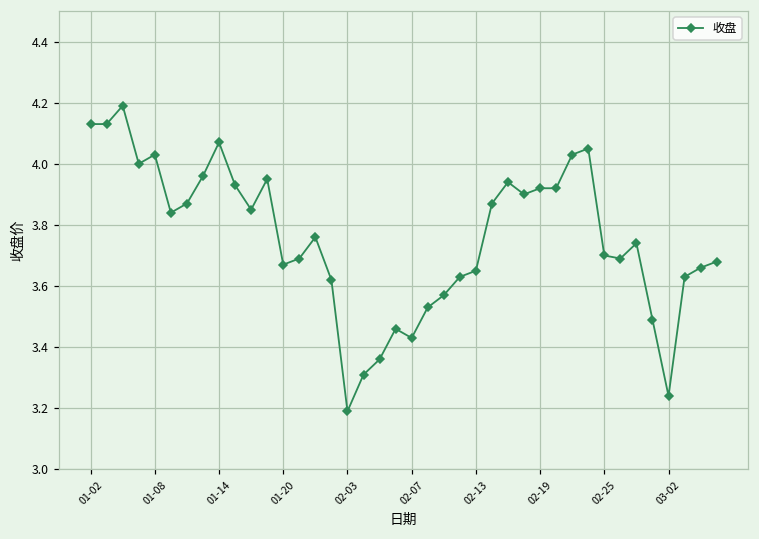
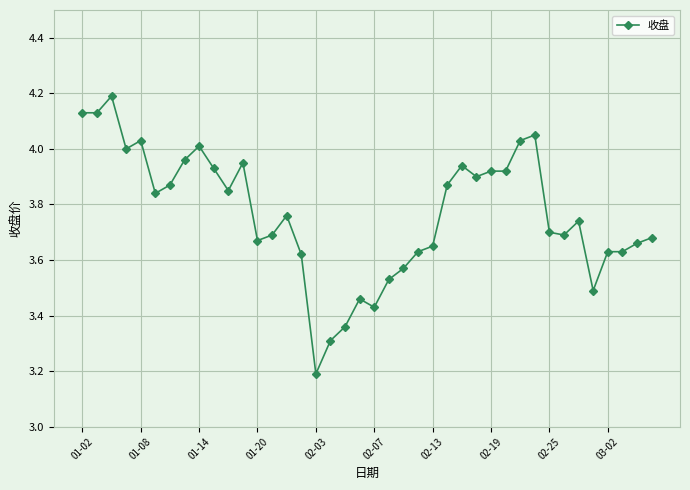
  {
    "01-02": 4.13,
    "01-08": 4.03,
-   "01-14": 4.07,
+   "01-14": 4.01,
    "01-20": 3.67,
    "02-03": 3.19,
    "02-07": 3.43,
    "02-13": 3.65,
    "02-19": 3.92,
    "02-25": 3.70,
-   "03-02": 3.24
+   "03-02": 3.63
  }
